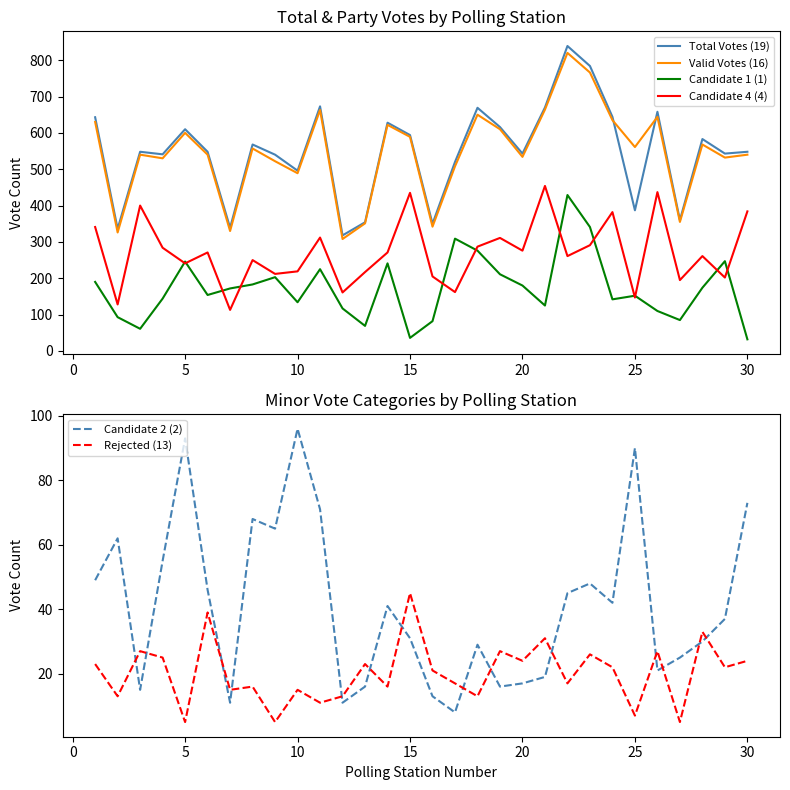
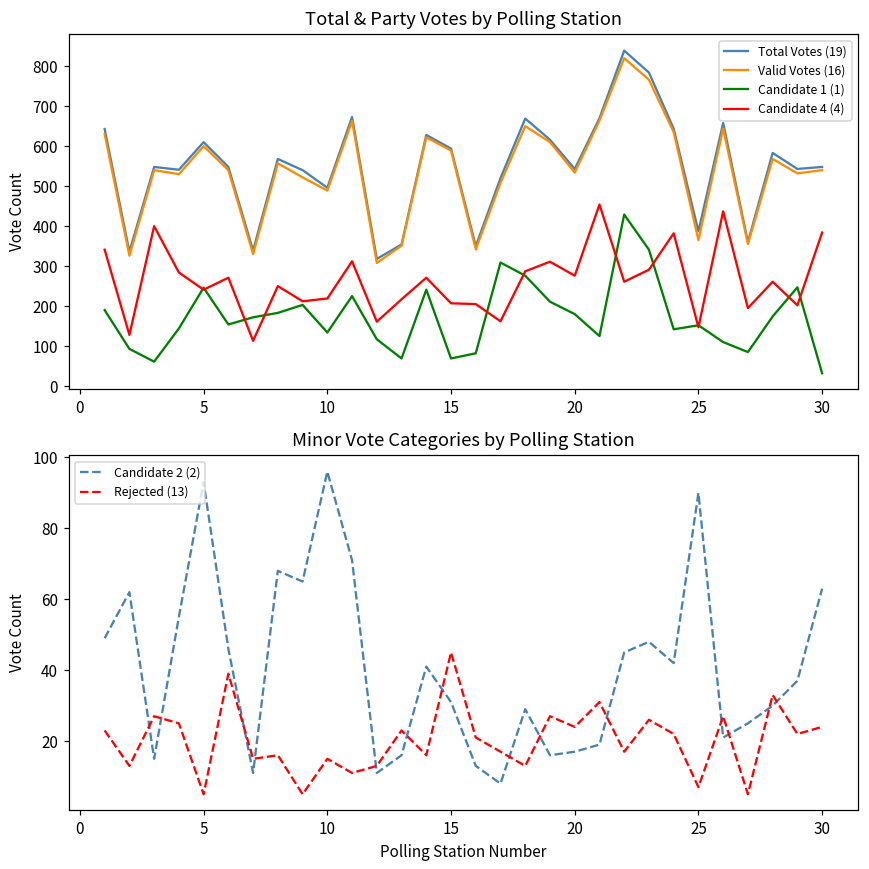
  {
    "Total & Party Votes by Polling Station": {
      "Total Votes (19)": {
        "5": 610,
        "20": 540,
        "25": 390,
        "30": 550
      },
      "Valid Votes (16)": {
        "5": 600,
        "20": 530,
-       "25": 560,
+       "25": 370,
        "30": 540
      },
      "Candidate 1 (1)": {
        "10": 130,
-       "15": 40,
+       "15": 70,
        "20": 180,
        "30": 30
      },
      "Candidate 4 (4)": {
        "10": 220,
-       "15": 440,
+       "15": 210,
        "20": 280,
        "30": 380
      }
    },
    "Minor Vote Categories by Polling Station": {
      "Candidate 2 (2)": {
        "10": 96,
        "15": 31,
        "20": 17,
        "25": 90,
-       "30": 73
+       "30": 63
      },
      "Rejected (13)": {
        "5": 5,
        "10": 15,
        "15": 45,
        "20": 24,
        "25": 7,
        "30": 24
      }
    }
  }
